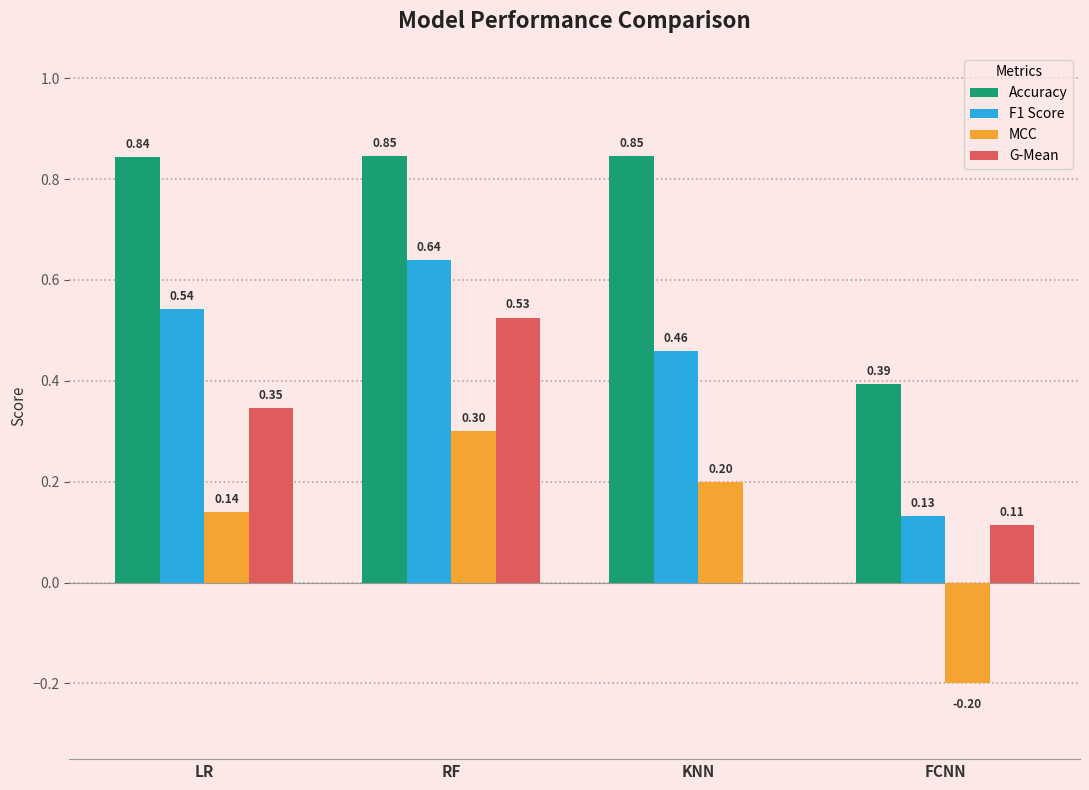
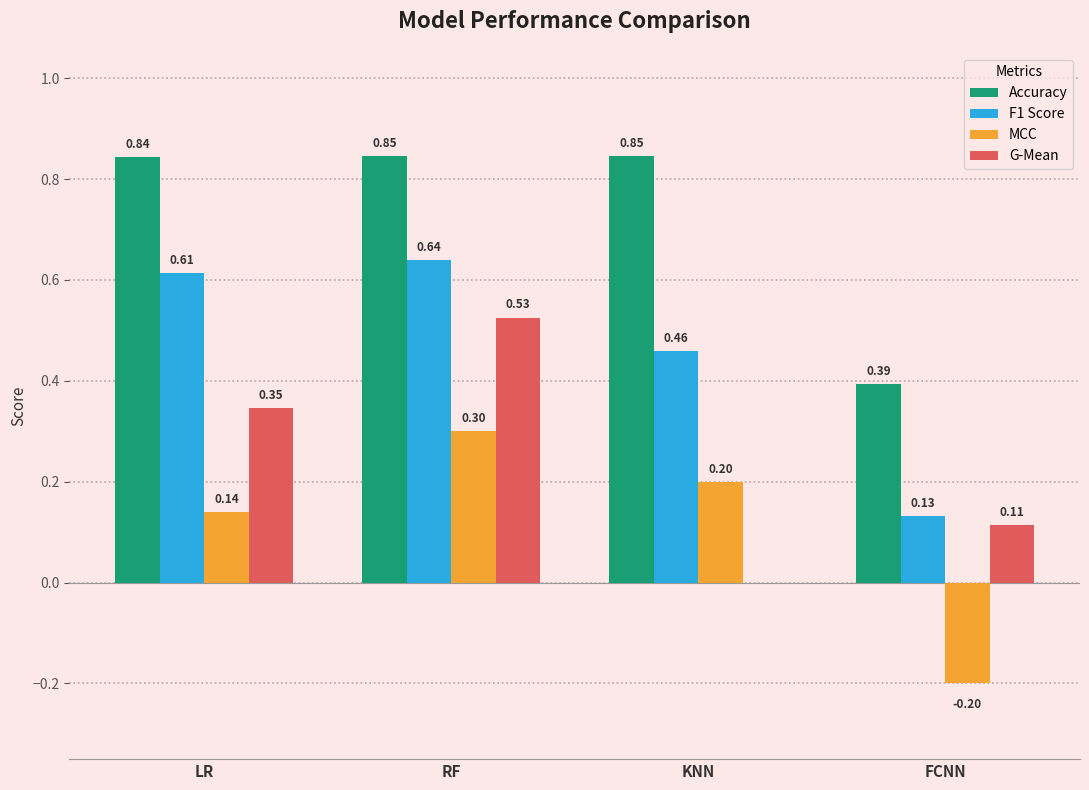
  {
    "Accuracy": {
      "LR": 0.84,
      "RF": 0.85,
      "KNN": 0.85,
      "FCNN": 0.39
    },
    "F1 Score": {
-     "LR": 0.54,
+     "LR": 0.61,
      "RF": 0.64,
      "KNN": 0.46,
      "FCNN": 0.13
    },
    "MCC": {
      "LR": 0.14,
      "RF": 0.30,
      "KNN": 0.20,
      "FCNN": -0.20
    },
    "G-Mean": {
      "LR": 0.35,
      "RF": 0.53,
      "FCNN": 0.11
    }
  }
